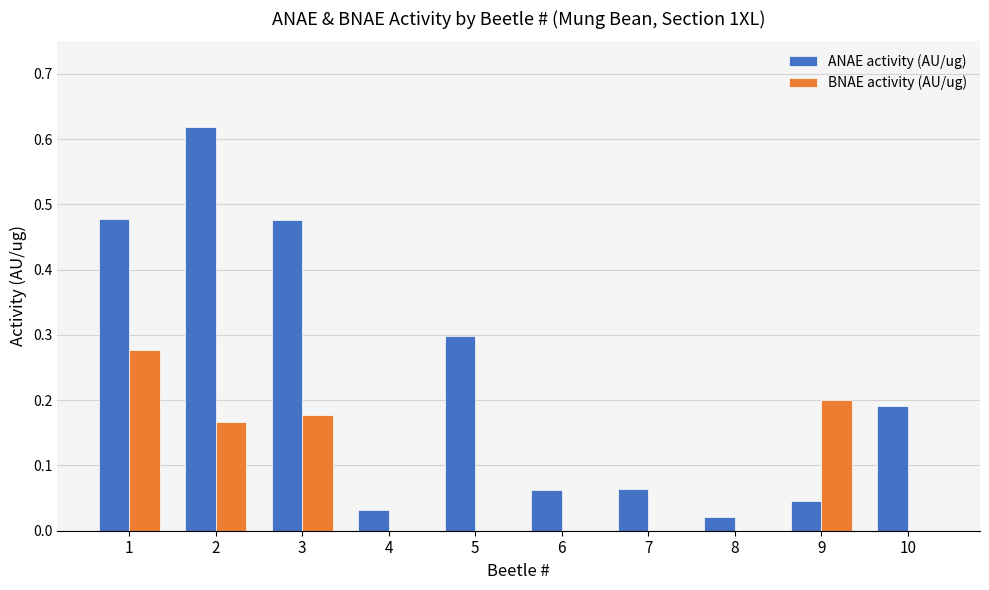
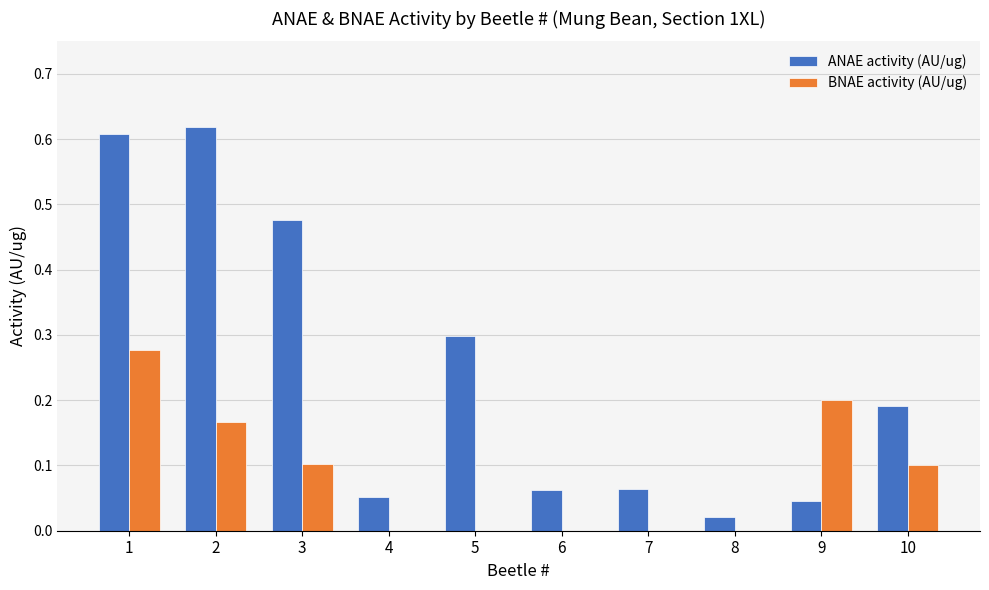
  {
    "ANAE activity (AU/ug)": {
-     "1": 0.48,
+     "1": 0.61,
      "2": 0.62,
      "3": 0.48,
-     "4": 0.03,
+     "4": 0.05,
      "5": 0.30,
      "6": 0.06,
      "7": 0.06,
      "8": 0.02,
      "9": 0.04,
      "10": 0.19
    },
    "BNAE activity (AU/ug)": {
      "1": 0.28,
      "2": 0.17,
-     "3": 0.18,
+     "3": 0.10,
      "4": 0.00,
      "5": 0.00,
      "6": 0.00,
      "7": 0.00,
      "8": 0.00,
      "9": 0.20,
-     "10": 0.0
+     "10": 0.1
    }
  }
